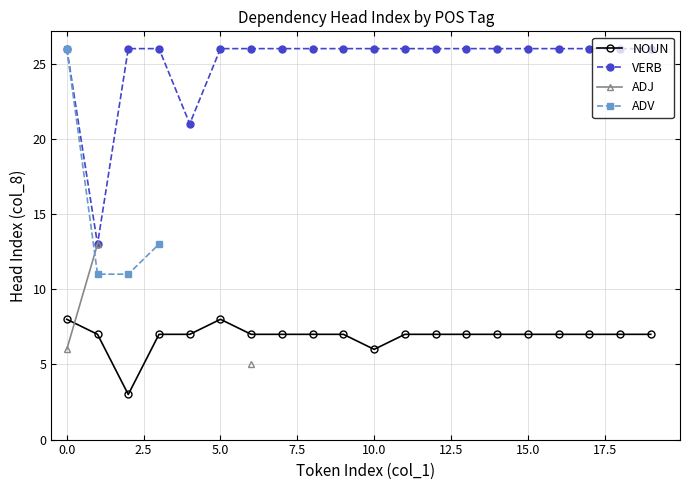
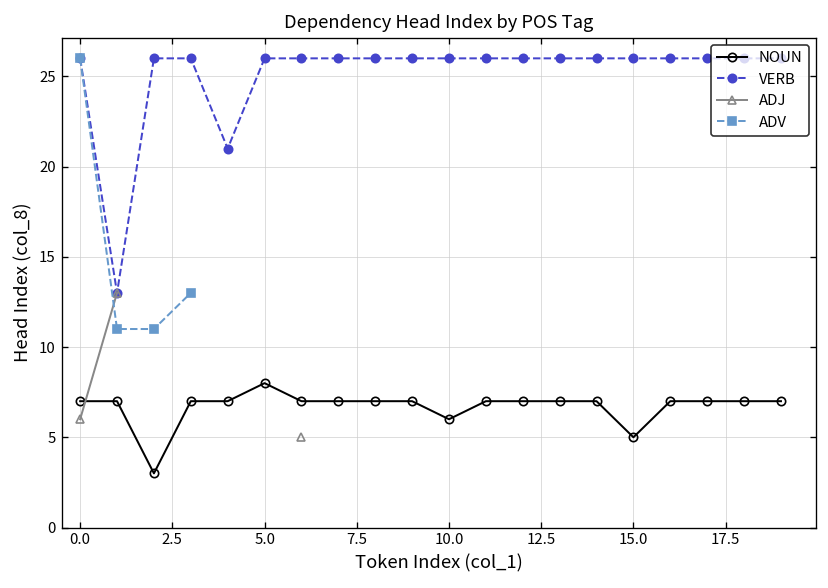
  {
    "NOUN": {
-     "0.0": 8,
+     "0.0": 7,
      "5.0": 8,
      "10.0": 6,
-     "15.0": 7
+     "15.0": 5
    },
    "VERB": {
      "5.0": 26,
      "10.0": 26,
      "15.0": 26
    },
    "ADJ": {
      "0.0": 6
    }
  }
